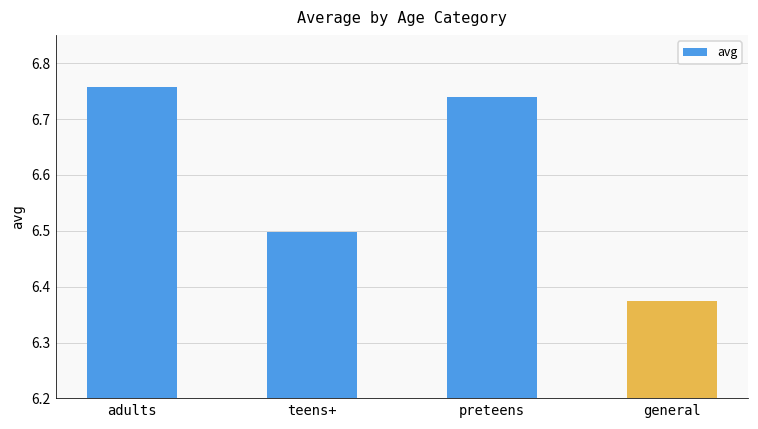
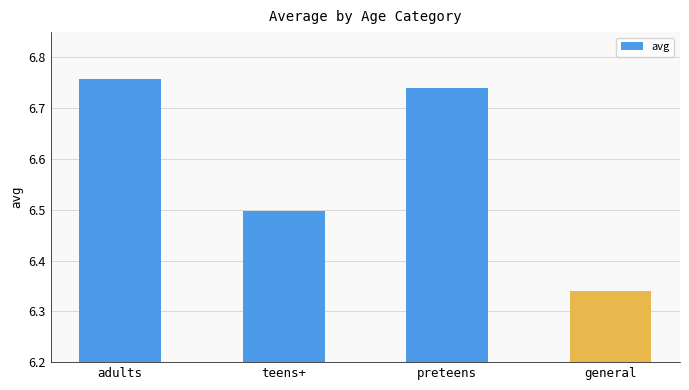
  {
    "adults": 6.76,
    "teens+": 6.50,
    "preteens": 6.74,
-   "general": 6.38
+   "general": 6.34
  }
